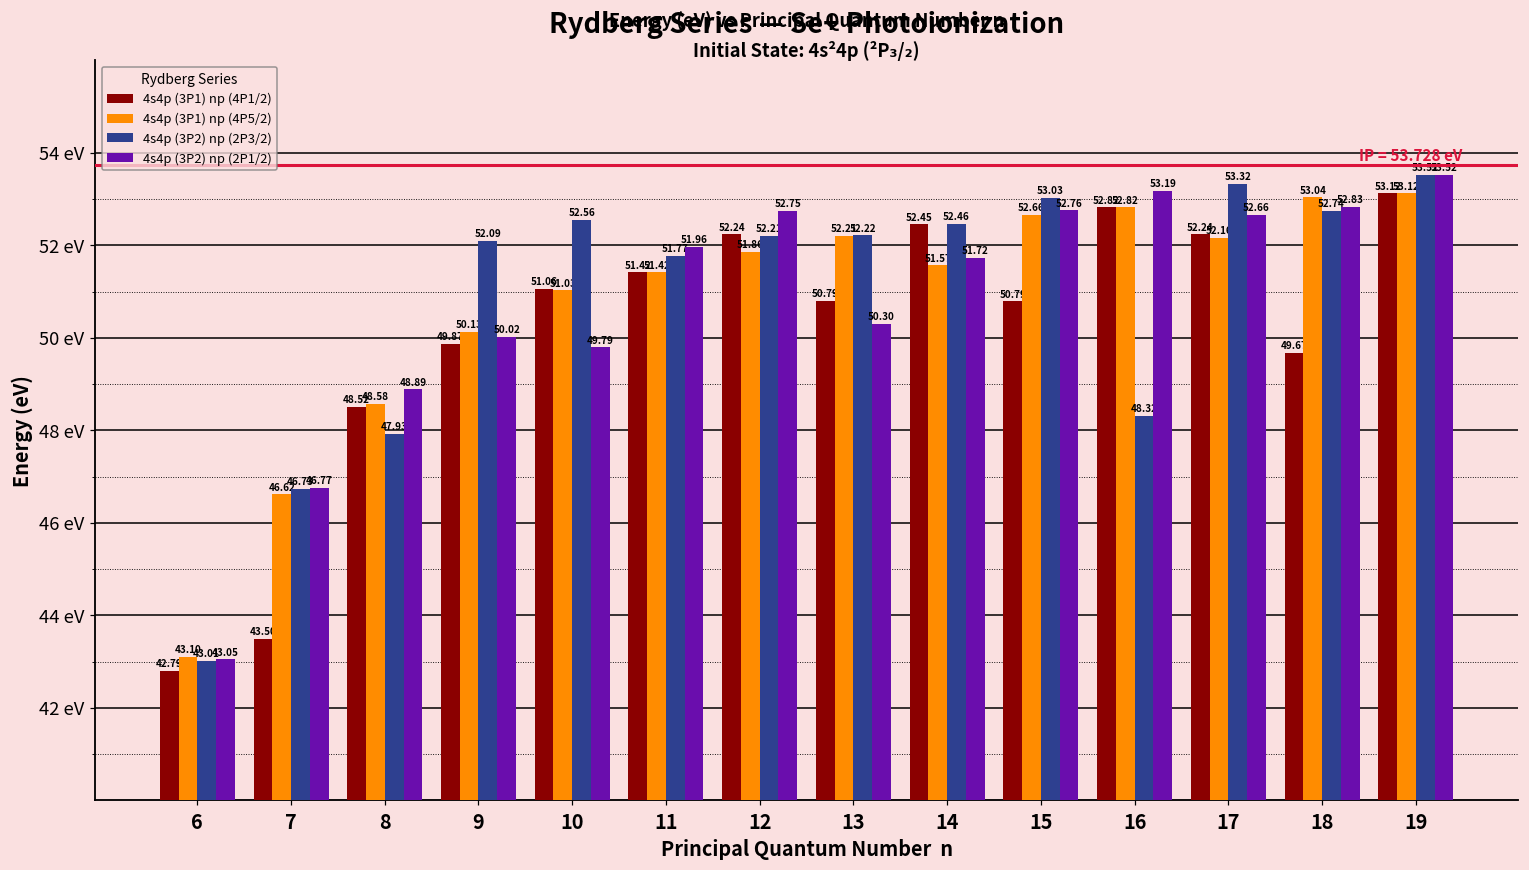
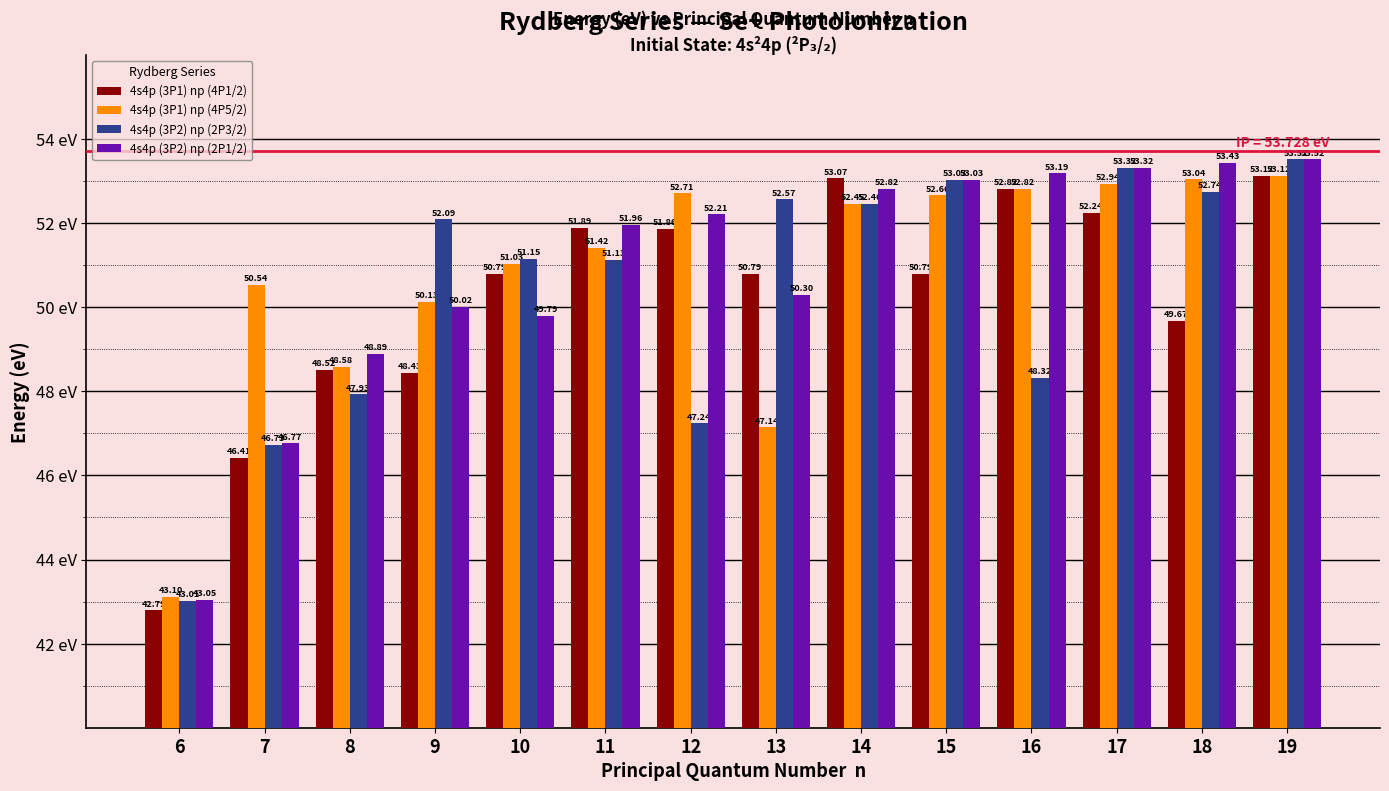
  {
    "4s4p (3P1) np (4P1/2)": {
-     "7": 43.50,
-     "9": 49.87,
-     "10": 51.06,
-     "11": 51.42,
-     "12": 52.24,
-     "14": 52.45
+     "7": 46.41,
+     "9": 48.43,
+     "10": 50.79,
+     "11": 51.89,
+     "12": 51.86,
+     "14": 53.07
    },
    "4s4p (3P1) np (4P5/2)": {
-     "7": 46.62,
-     "12": 51.86,
-     "13": 52.21,
-     "14": 51.57,
-     "17": 52.16
+     "7": 50.54,
+     "12": 52.71,
+     "13": 47.14,
+     "14": 52.45,
+     "17": 52.94
    },
    "4s4p (3P2) np (2P3/2)": {
-     "10": 52.56,
-     "11": 51.77,
-     "12": 52.21,
-     "13": 52.22
+     "10": 51.15,
+     "11": 51.13,
+     "12": 47.24,
+     "13": 52.57
    },
    "4s4p (3P2) np (2P1/2)": {
-     "12": 52.75,
-     "14": 51.72,
-     "15": 52.76,
-     "17": 52.66,
-     "18": 52.83
+     "12": 52.21,
+     "14": 52.82,
+     "15": 53.03,
+     "17": 53.32,
+     "18": 53.43
    }
  }
